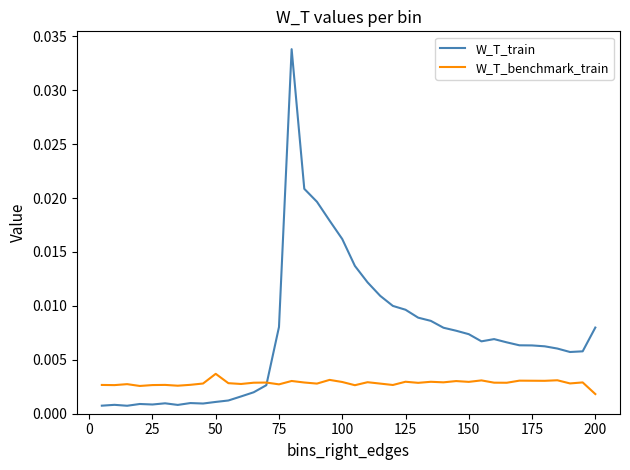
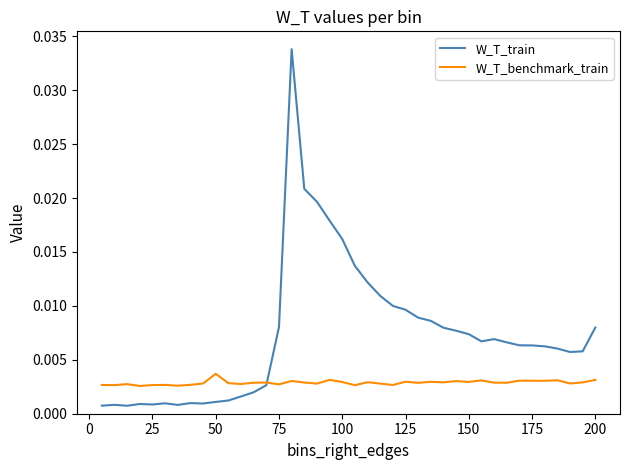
  {
    "W_T_train": {
      "25": 0.0009,
      "50": 0.0011,
      "75": 0.0080,
      "100": 0.0162,
      "125": 0.0096,
      "150": 0.0074,
      "175": 0.0063,
      "200": 0.0080
    },
    "W_T_benchmark_train": {
      "25": 0.0027,
      "50": 0.0037,
      "75": 0.0027,
      "100": 0.0029,
      "125": 0.0030,
      "150": 0.0030,
      "175": 0.0031,
-     "200": 0.0018
+     "200": 0.0031
    }
  }
